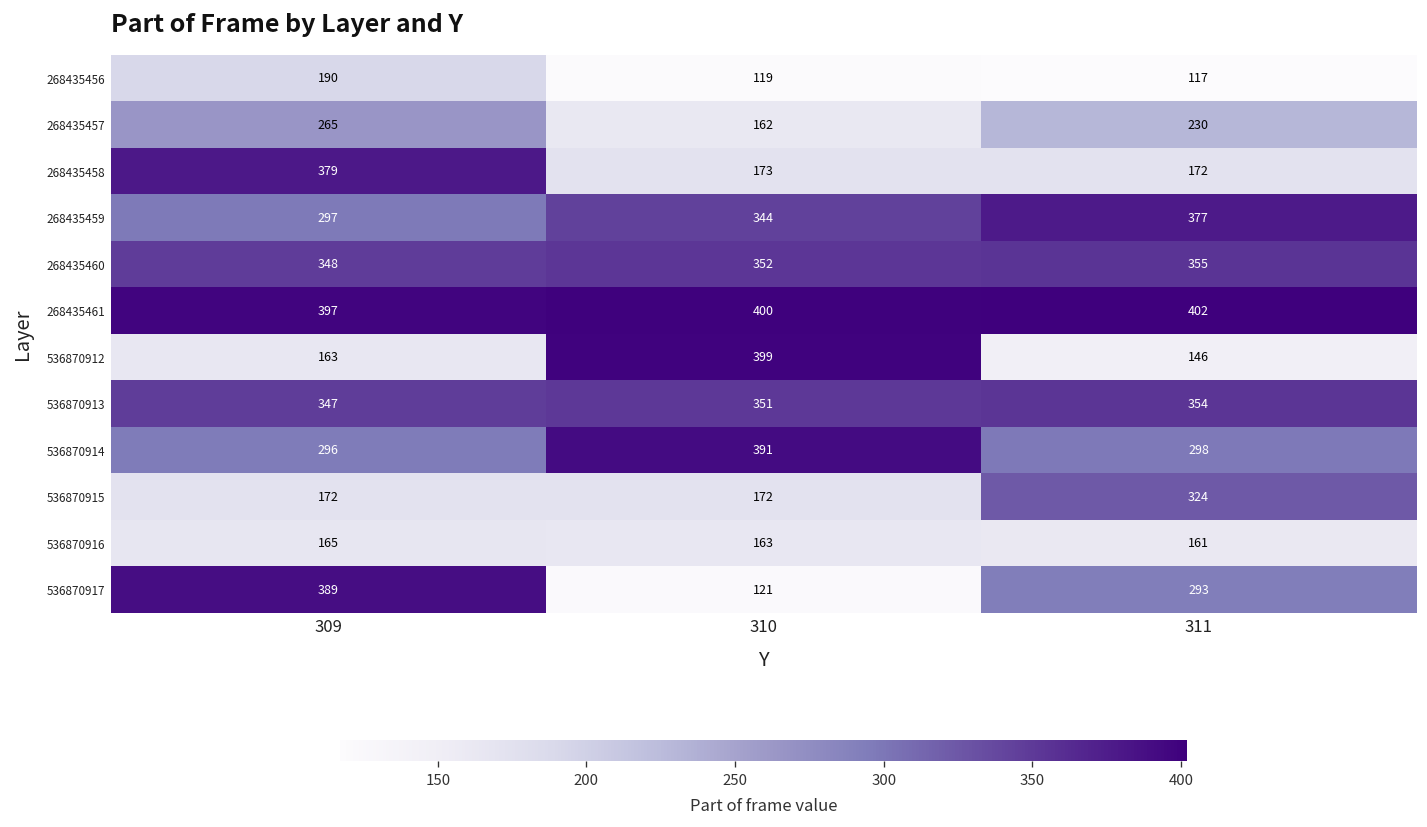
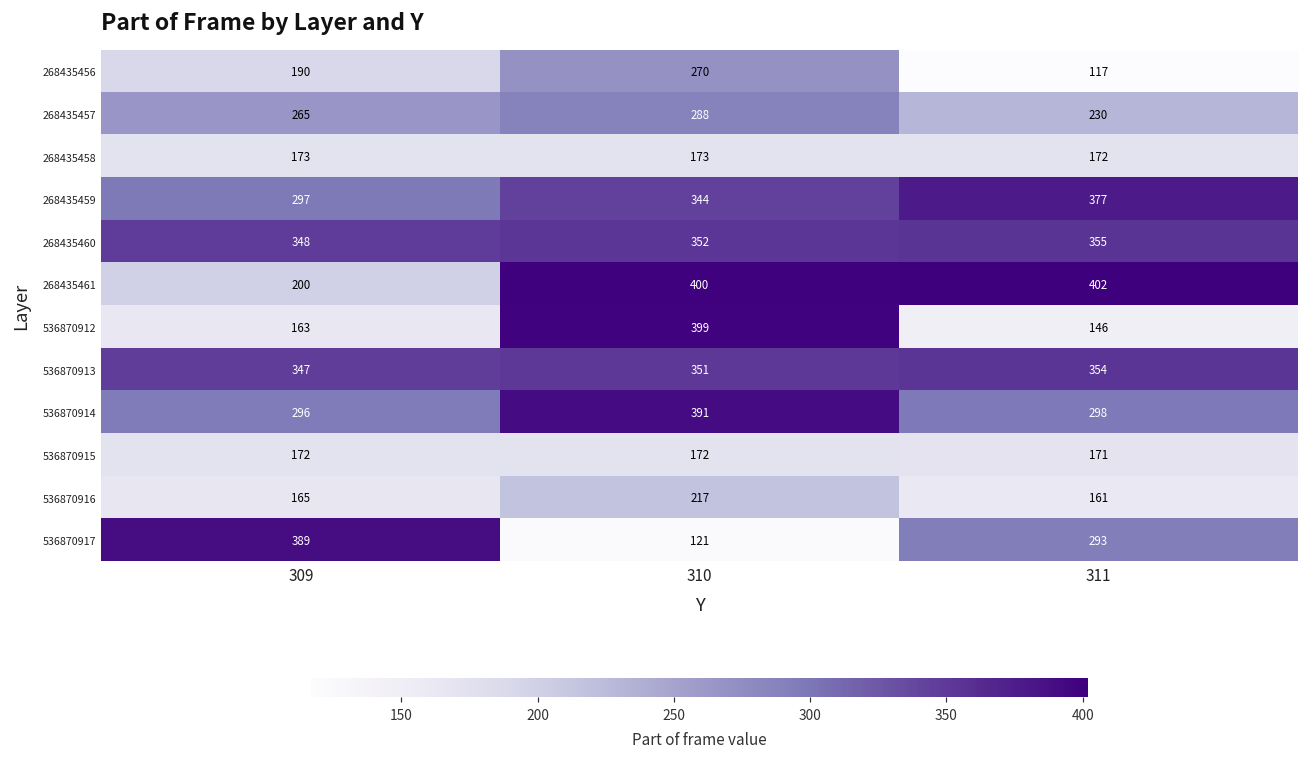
  {
    "268435456": {
      "309": 190,
-     "310": 119,
+     "310": 270,
      "311": 117
    },
    "268435457": {
      "309": 265,
-     "310": 162,
+     "310": 288,
      "311": 230
    },
    "268435458": {
-     "309": 379,
+     "309": 173,
      "310": 173,
      "311": 172
    },
    "268435459": {
      "309": 297,
      "310": 344,
      "311": 377
    },
    "268435460": {
      "309": 348,
      "310": 352,
      "311": 355
    },
    "268435461": {
-     "309": 397,
+     "309": 200,
      "310": 400,
      "311": 402
    },
    "536870912": {
      "309": 163,
      "310": 399,
      "311": 146
    },
    "536870913": {
      "309": 347,
      "310": 351,
      "311": 354
    },
    "536870914": {
      "309": 296,
      "310": 391,
      "311": 298
    },
    "536870915": {
      "309": 172,
      "310": 172,
-     "311": 324
+     "311": 171
    },
    "536870916": {
      "309": 165,
-     "310": 163,
+     "310": 217,
      "311": 161
    },
    "536870917": {
      "309": 389,
      "310": 121,
      "311": 293
    }
  }
